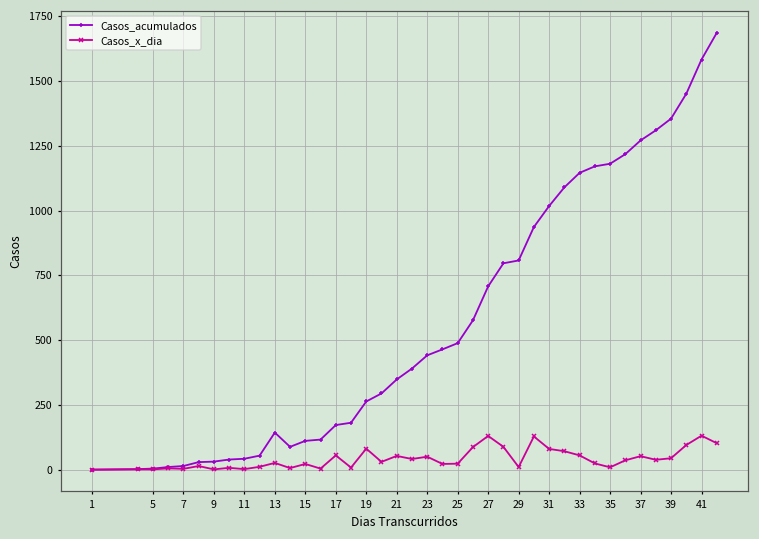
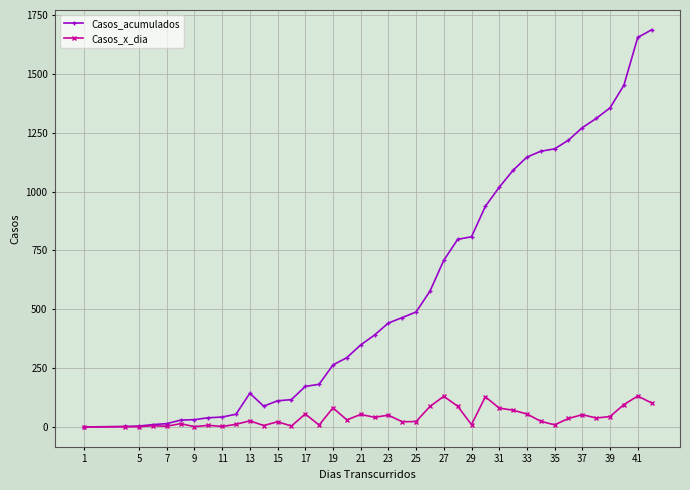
  {
    "Casos_acumulados": {
      "9": 30,
      "11": 40,
      "13": 140,
      "15": 110,
      "17": 170,
      "19": 260,
      "21": 350,
      "23": 440,
      "25": 490,
      "27": 710,
      "29": 810,
      "31": 1020,
      "33": 1150,
      "35": 1180,
      "37": 1270,
      "39": 1360,
-     "41": 1580
+     "41": 1650
    },
    "Casos_x_dia": {
      "9": 0,
      "11": 0,
      "13": 30,
      "15": 20,
      "17": 60,
      "19": 80,
      "21": 50,
      "23": 50,
      "25": 20,
      "27": 130,
      "29": 10,
      "31": 80,
      "33": 60,
      "35": 10,
      "37": 50,
      "39": 50,
      "41": 130
    }
  }
